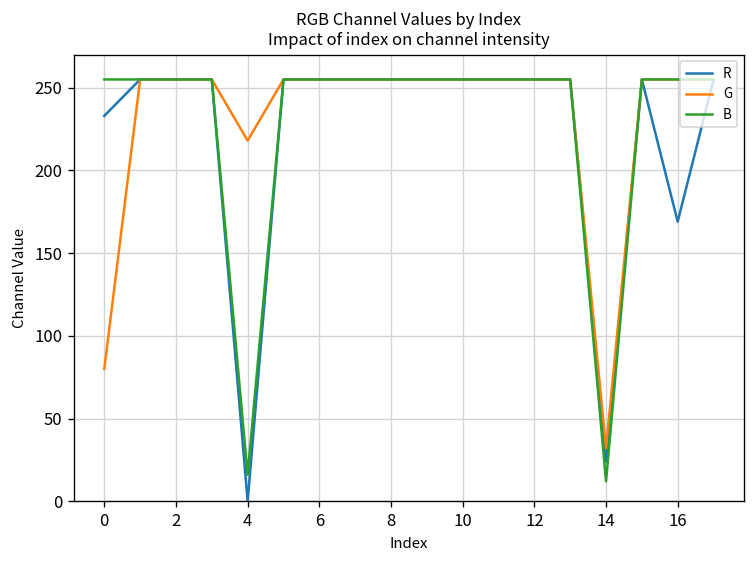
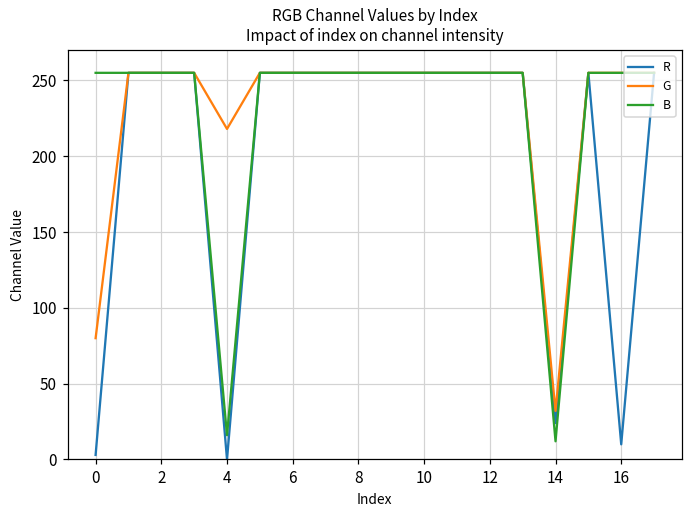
  {
    "R": {
-     "0": 233,
+     "0": 3,
      "4": 0,
      "14": 24,
-     "16": 169
+     "16": 10
    },
    "G": {
      "0": 80,
      "4": 218,
      "14": 32
    },
    "B": {
      "0": 255,
      "4": 16,
      "14": 12
    }
  }
